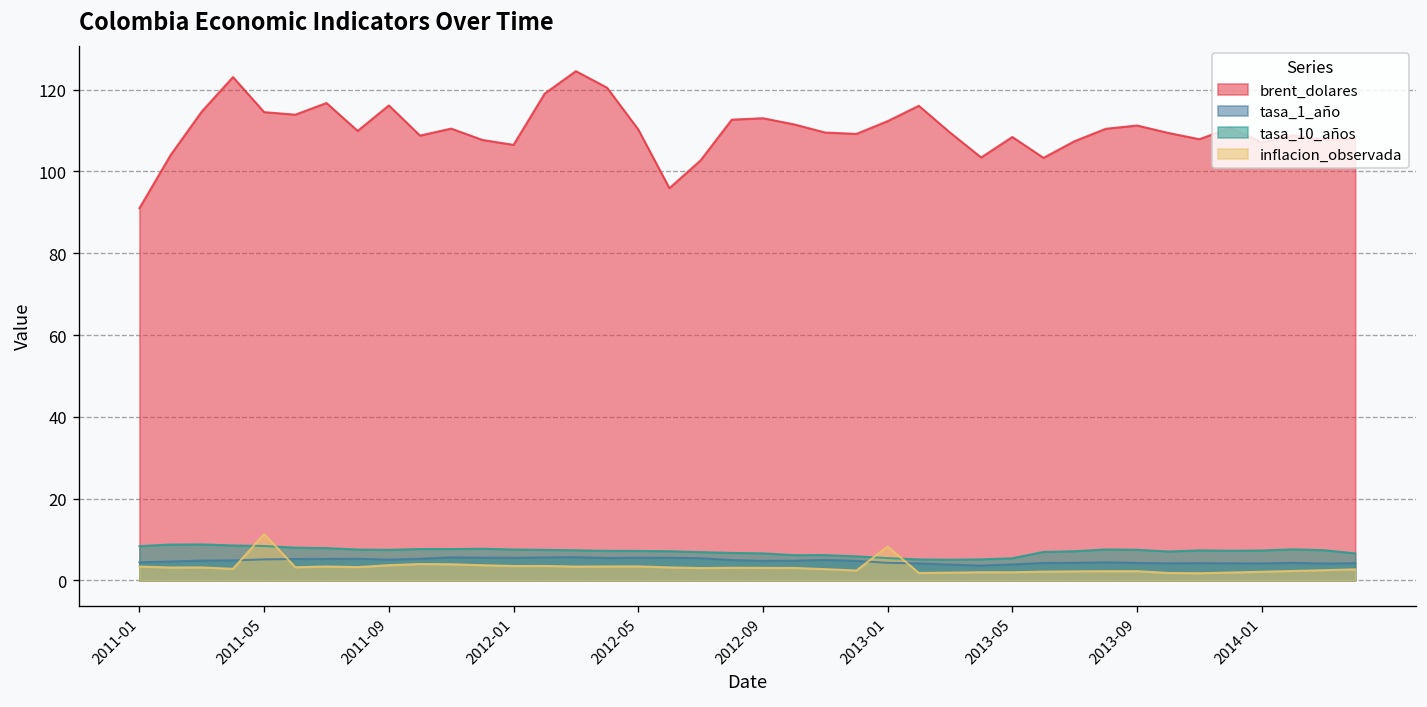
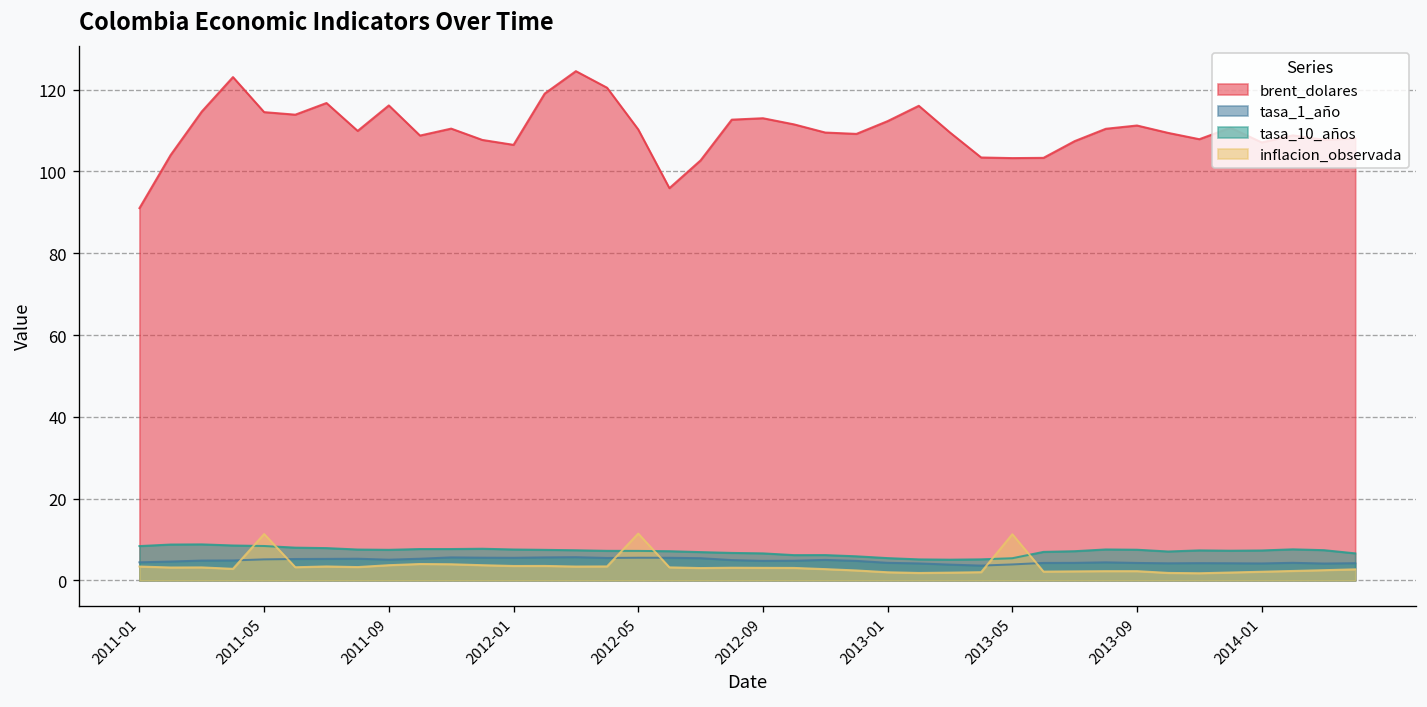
  {
    "brent_dolares": {
      "2011-01": 91,
      "2011-05": 115,
      "2011-09": 116,
      "2012-01": 107,
      "2012-05": 110,
      "2012-09": 113,
      "2013-01": 112,
-     "2013-05": 108,
+     "2013-05": 103,
      "2013-09": 111
    },
    "inflacion_observada": {
      "2011-01": 3,
      "2011-05": 11,
      "2011-09": 4,
      "2012-01": 4,
-     "2012-05": 3,
+     "2012-05": 11,
      "2012-09": 3,
-     "2013-01": 8,
-     "2013-05": 2,
+     "2013-01": 2,
+     "2013-05": 11,
      "2013-09": 2,
      "2014-01": 2
    }
  }
